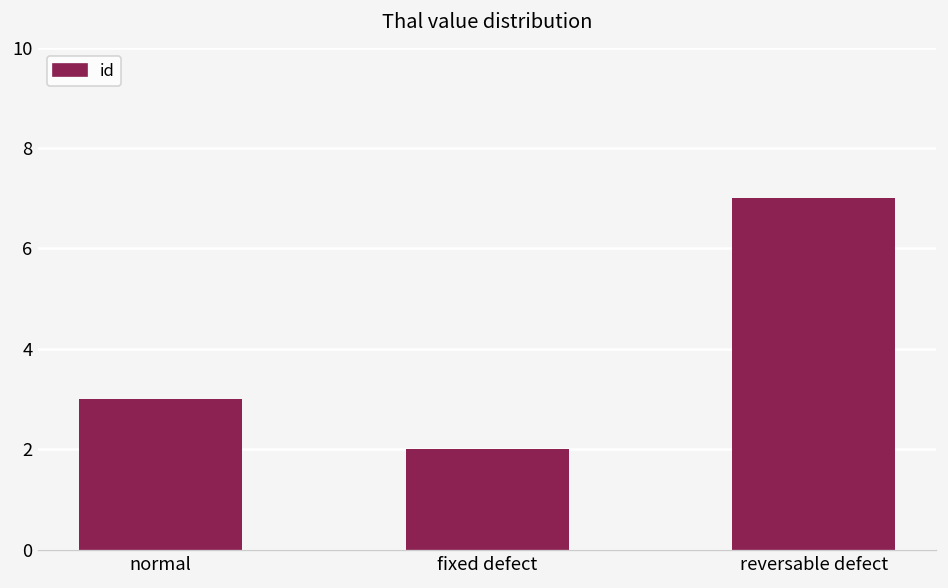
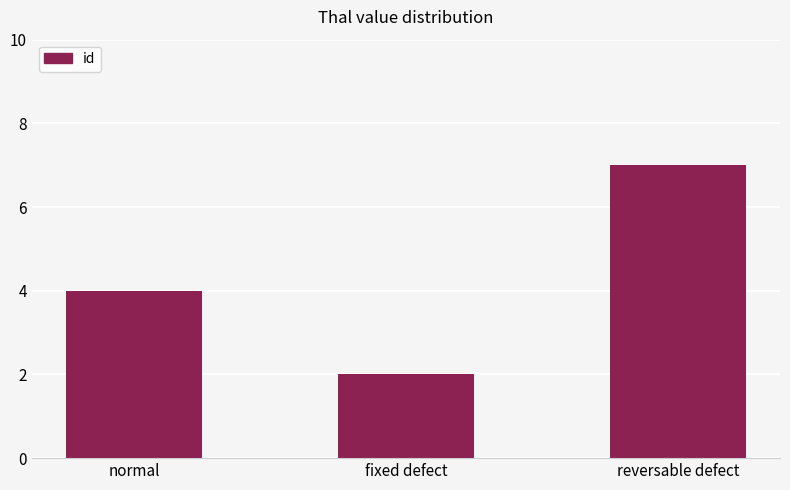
  {
-   "normal": 3,
+   "normal": 4,
    "fixed defect": 2,
    "reversable defect": 7
  }
